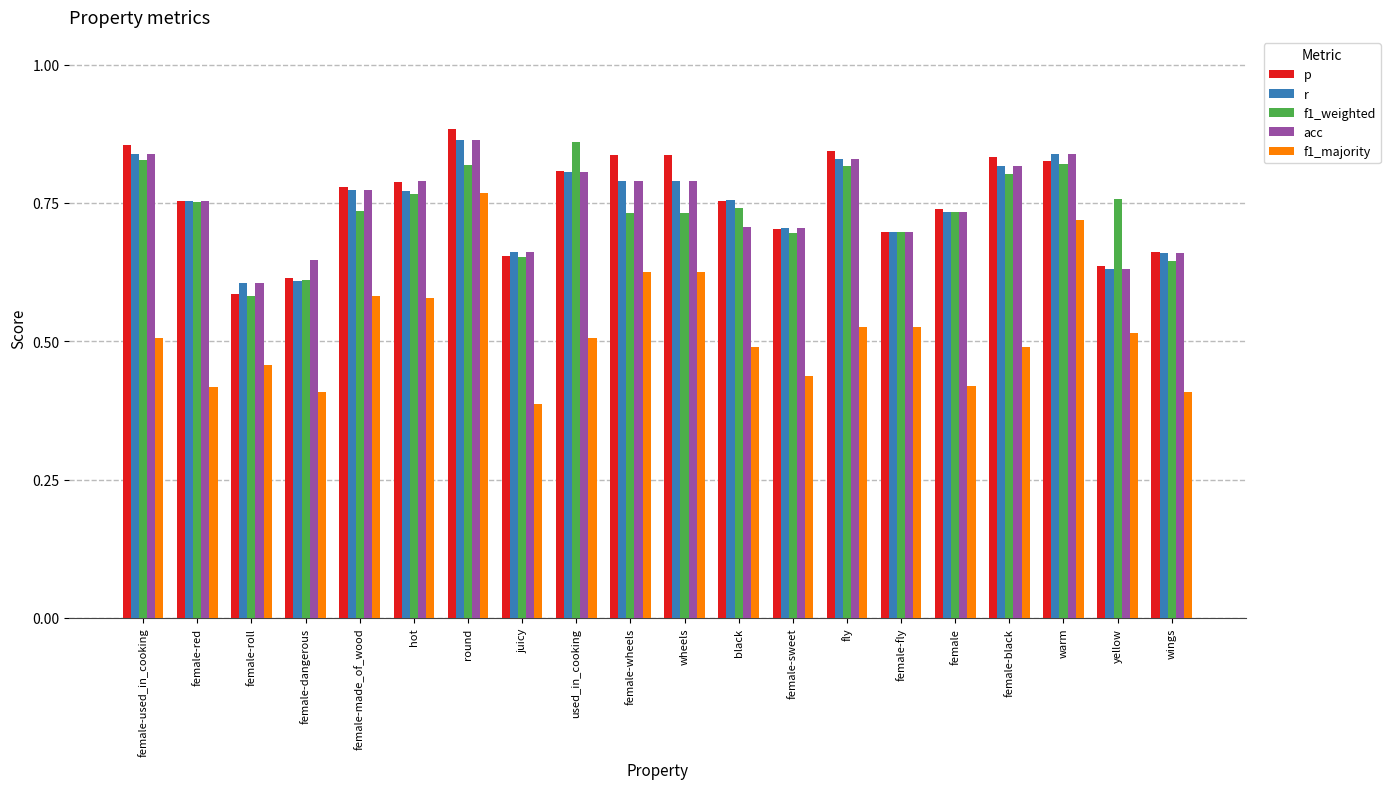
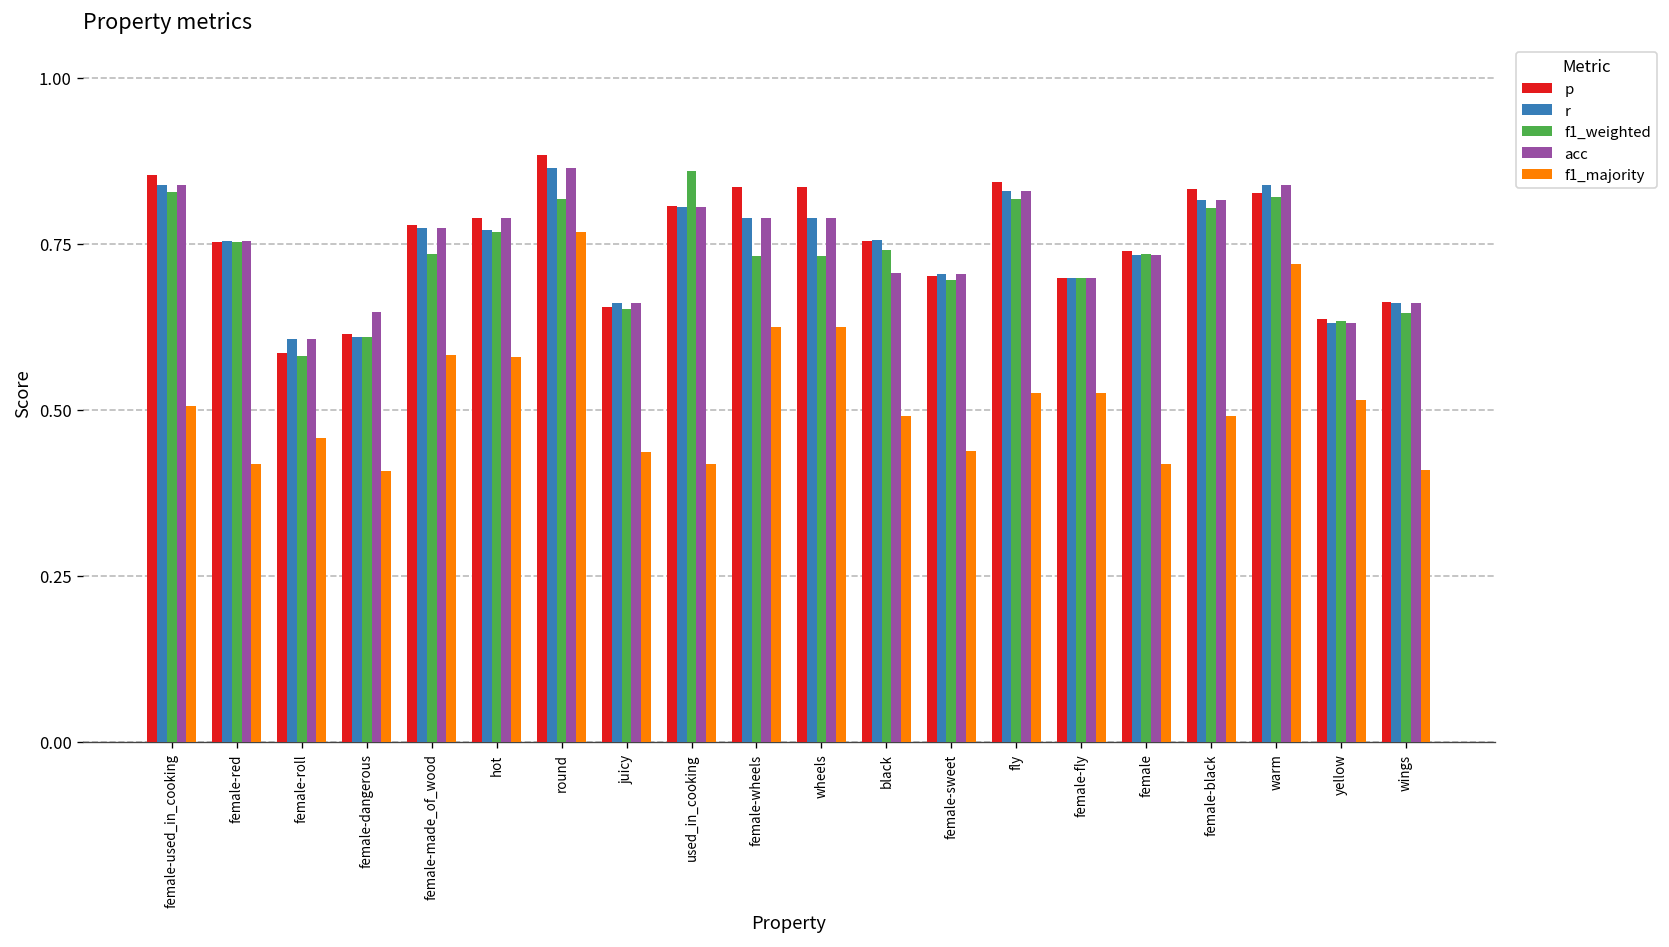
  {
    "p": {
      "female-used_in_cooking": 0.85,
      "female-red": 0.75,
      "female-roll": 0.59,
      "female-dangerous": 0.61,
      "female-made_of_wood": 0.78,
      "hot": 0.79,
      "round": 0.88,
      "juicy": 0.65,
      "used_in_cooking": 0.81,
      "female-wheels": 0.84,
      "wheels": 0.84,
      "black": 0.75,
      "female-sweet": 0.70,
      "fly": 0.84,
      "female-fly": 0.70,
      "female": 0.74,
      "female-black": 0.83,
      "warm": 0.83,
      "yellow": 0.64,
      "wings": 0.66
    },
    "r": {
      "female-used_in_cooking": 0.84,
      "female-red": 0.75,
      "female-roll": 0.61,
      "female-dangerous": 0.61,
      "female-made_of_wood": 0.77,
      "hot": 0.77,
      "round": 0.86,
      "juicy": 0.66,
      "used_in_cooking": 0.81,
      "female-wheels": 0.79,
      "wheels": 0.79,
      "black": 0.76,
      "female-sweet": 0.71,
      "fly": 0.83,
      "female-fly": 0.70,
      "female": 0.73,
      "female-black": 0.82,
      "warm": 0.84,
      "yellow": 0.63,
      "wings": 0.66
    },
    "f1_weighted": {
      "female-used_in_cooking": 0.83,
      "female-red": 0.75,
      "female-roll": 0.58,
      "female-dangerous": 0.61,
      "female-made_of_wood": 0.74,
      "hot": 0.77,
      "round": 0.82,
      "juicy": 0.65,
      "used_in_cooking": 0.86,
      "female-wheels": 0.73,
      "wheels": 0.73,
      "black": 0.74,
      "female-sweet": 0.70,
      "fly": 0.82,
      "female-fly": 0.70,
      "female": 0.73,
      "female-black": 0.80,
      "warm": 0.82,
-     "yellow": 0.76,
+     "yellow": 0.63,
      "wings": 0.65
    },
    "acc": {
      "female-used_in_cooking": 0.84,
      "female-red": 0.75,
      "female-roll": 0.61,
      "female-dangerous": 0.65,
      "female-made_of_wood": 0.77,
      "hot": 0.79,
      "round": 0.86,
      "juicy": 0.66,
      "used_in_cooking": 0.81,
      "female-wheels": 0.79,
      "wheels": 0.79,
      "black": 0.71,
      "female-sweet": 0.71,
      "fly": 0.83,
      "female-fly": 0.70,
      "female": 0.73,
      "female-black": 0.82,
      "warm": 0.84,
      "yellow": 0.63,
      "wings": 0.66
    },
    "f1_majority": {
      "female-used_in_cooking": 0.51,
      "female-red": 0.42,
      "female-roll": 0.46,
      "female-dangerous": 0.41,
      "female-made_of_wood": 0.58,
      "hot": 0.58,
      "round": 0.77,
-     "juicy": 0.39,
-     "used_in_cooking": 0.51,
+     "juicy": 0.44,
+     "used_in_cooking": 0.42,
      "female-wheels": 0.63,
      "wheels": 0.63,
      "black": 0.49,
      "female-sweet": 0.44,
      "fly": 0.53,
      "female-fly": 0.53,
      "female": 0.42,
      "female-black": 0.49,
      "warm": 0.72,
      "yellow": 0.52,
      "wings": 0.41
    }
  }
